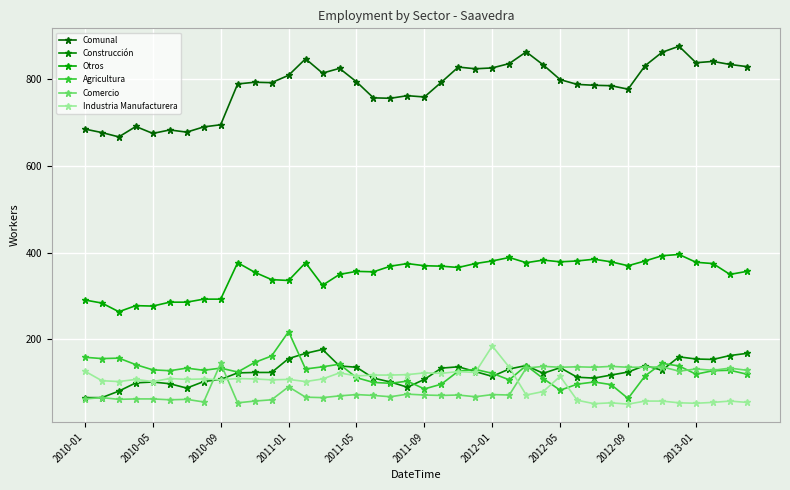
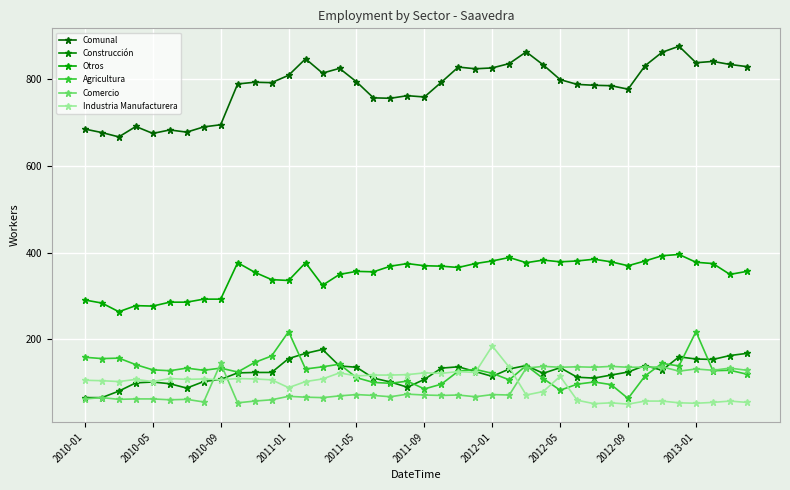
  {
    "Agricultura": {
      "2010-01": 160,
      "2010-05": 130,
      "2010-09": 130,
      "2011-01": 220,
      "2011-09": 90,
      "2012-01": 120,
      "2012-05": 80,
      "2012-09": 60,
-     "2013-01": 120
+     "2013-01": 220
    },
    "Comercio": {
      "2010-05": 60,
      "2010-09": 150,
-     "2011-01": 90,
+     "2011-01": 70,
      "2011-05": 70,
      "2011-09": 70,
      "2012-01": 70,
      "2012-09": 140,
      "2013-01": 130
    },
    "Industria Manufacturera": {
-     "2010-01": 130,
-     "2011-01": 110,
+     "2010-01": 110,
+     "2011-01": 90,
      "2011-09": 120,
      "2012-01": 190,
      "2012-05": 120,
      "2012-09": 50,
      "2013-01": 50
    }
  }
